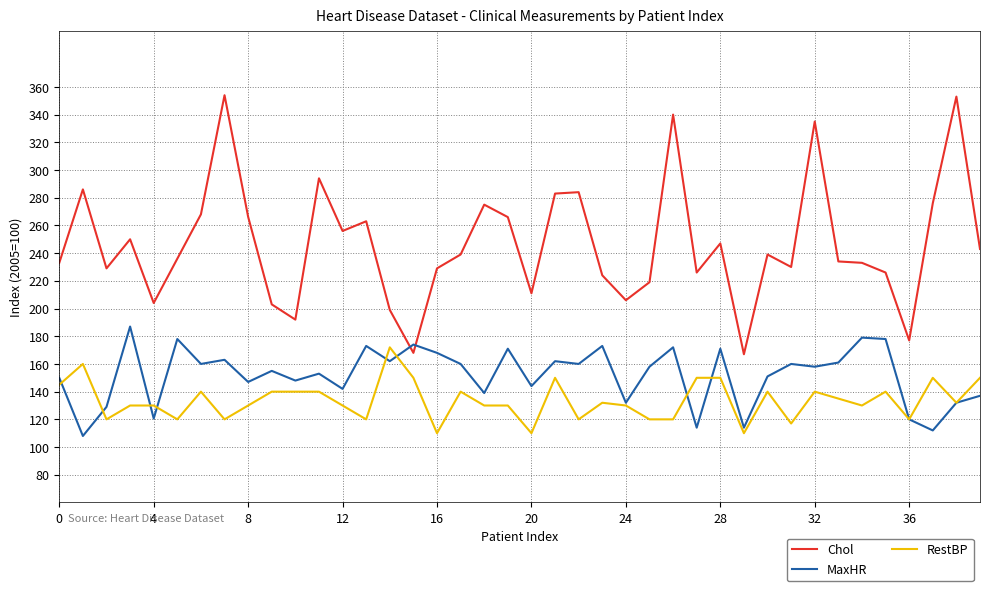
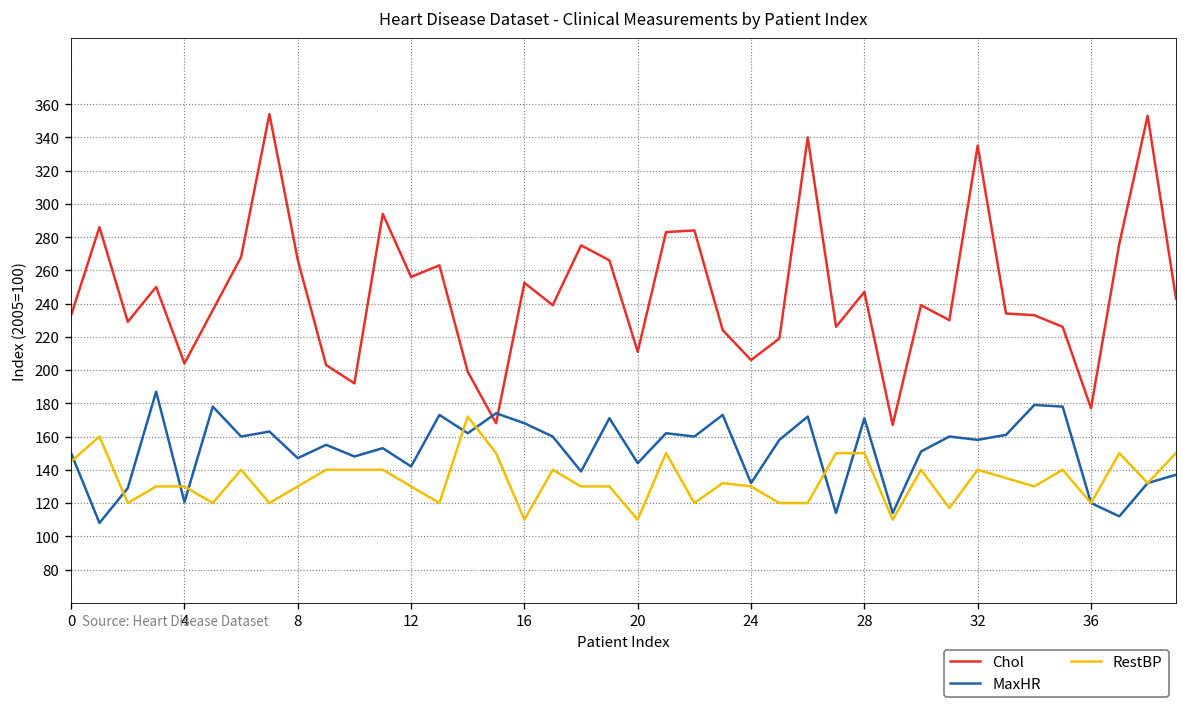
  {
    "Chol": {
      "0": 233,
      "4": 204,
      "8": 266,
      "12": 256,
-     "16": 229,
+     "16": 253,
      "20": 211,
      "24": 206,
      "28": 247,
      "32": 335,
      "36": 177
    },
    "MaxHR": {
      "0": 150,
      "4": 121,
      "8": 147,
      "12": 142,
      "16": 168,
      "20": 144,
      "24": 132,
      "28": 171,
      "32": 158
    },
    "RestBP": {
      "0": 145,
      "4": 130,
      "8": 130,
      "12": 130,
      "16": 110,
      "20": 110,
      "24": 130,
      "28": 150,
      "32": 140
    }
  }
